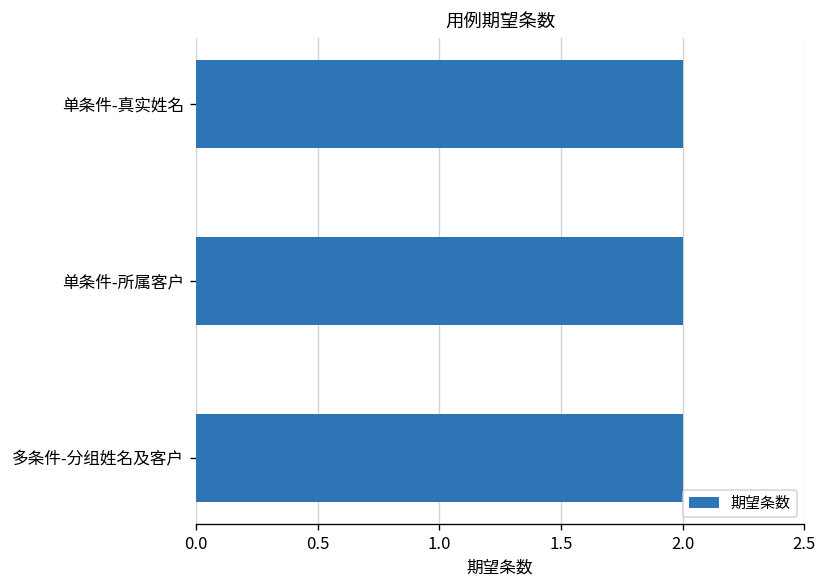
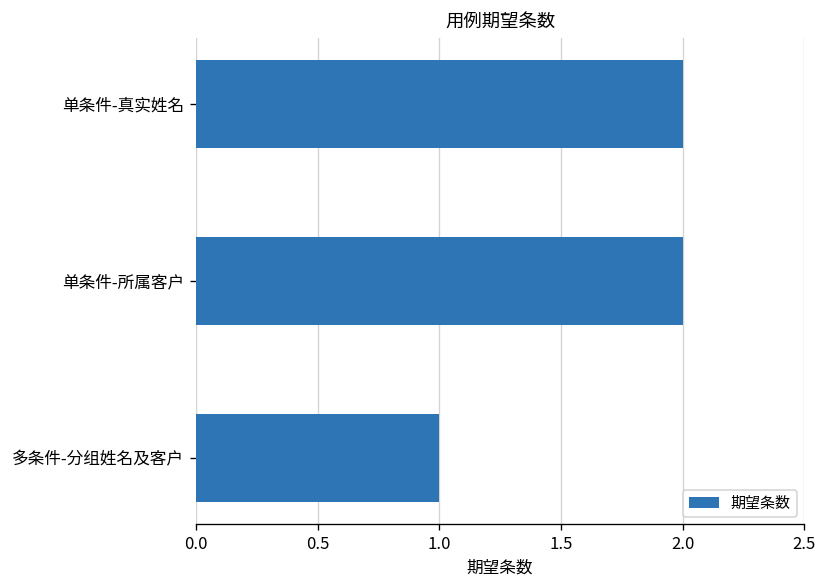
  {
    "单条件-真实姓名": 2,
    "单条件-所属客户": 2,
-   "多条件-分组姓名及客户": 2
+   "多条件-分组姓名及客户": 1
  }
